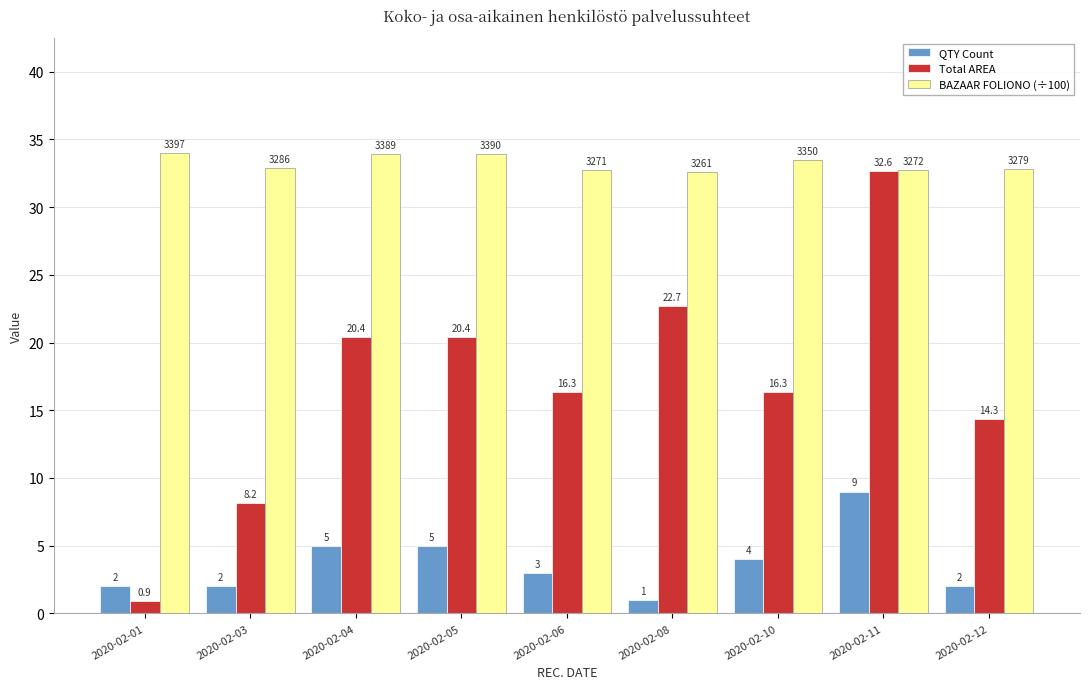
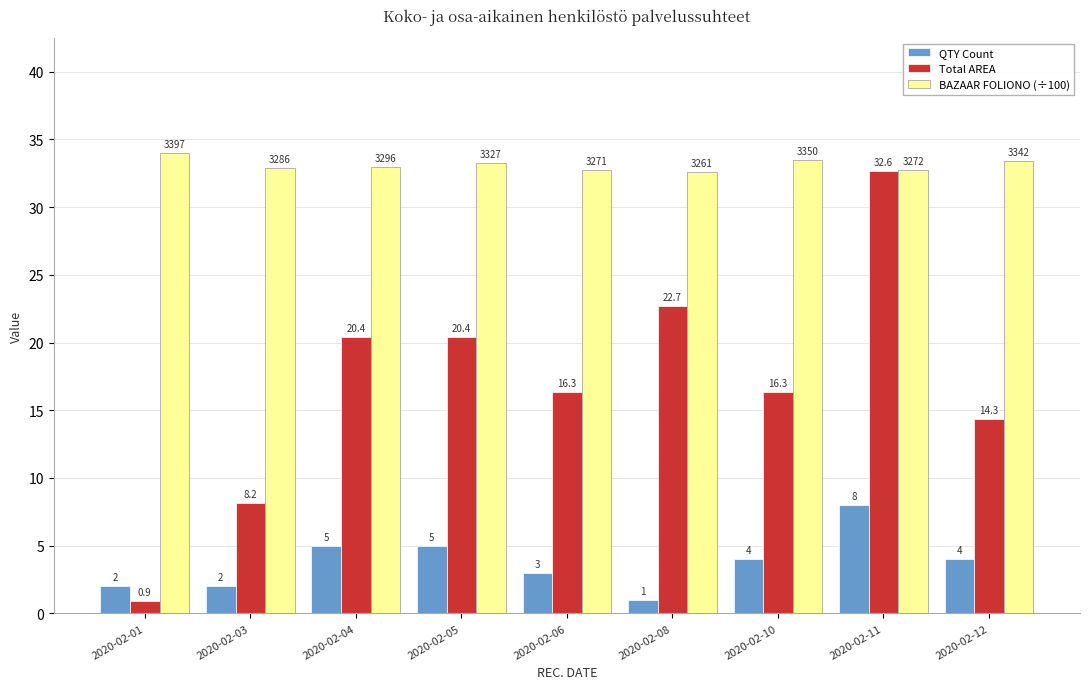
  {
    "QTY Count": {
      "2020-02-01": 2,
      "2020-02-03": 2,
      "2020-02-04": 5,
      "2020-02-05": 5,
      "2020-02-06": 3,
      "2020-02-08": 1,
      "2020-02-10": 4,
-     "2020-02-11": 9,
-     "2020-02-12": 2
+     "2020-02-11": 8,
+     "2020-02-12": 4
    },
    "Total AREA": {
      "2020-02-01": 0.9,
      "2020-02-03": 8.2,
      "2020-02-04": 20.4,
      "2020-02-05": 20.4,
      "2020-02-06": 16.3,
      "2020-02-08": 22.7,
      "2020-02-10": 16.3,
      "2020-02-11": 32.6,
      "2020-02-12": 14.3
    },
    "BAZAAR FOLIONO (÷100)": {
-     "2020-02-04": 3389,
-     "2020-02-05": 3390,
-     "2020-02-12": 3279
+     "2020-02-04": 3296,
+     "2020-02-05": 3327,
+     "2020-02-12": 3342
    }
  }
